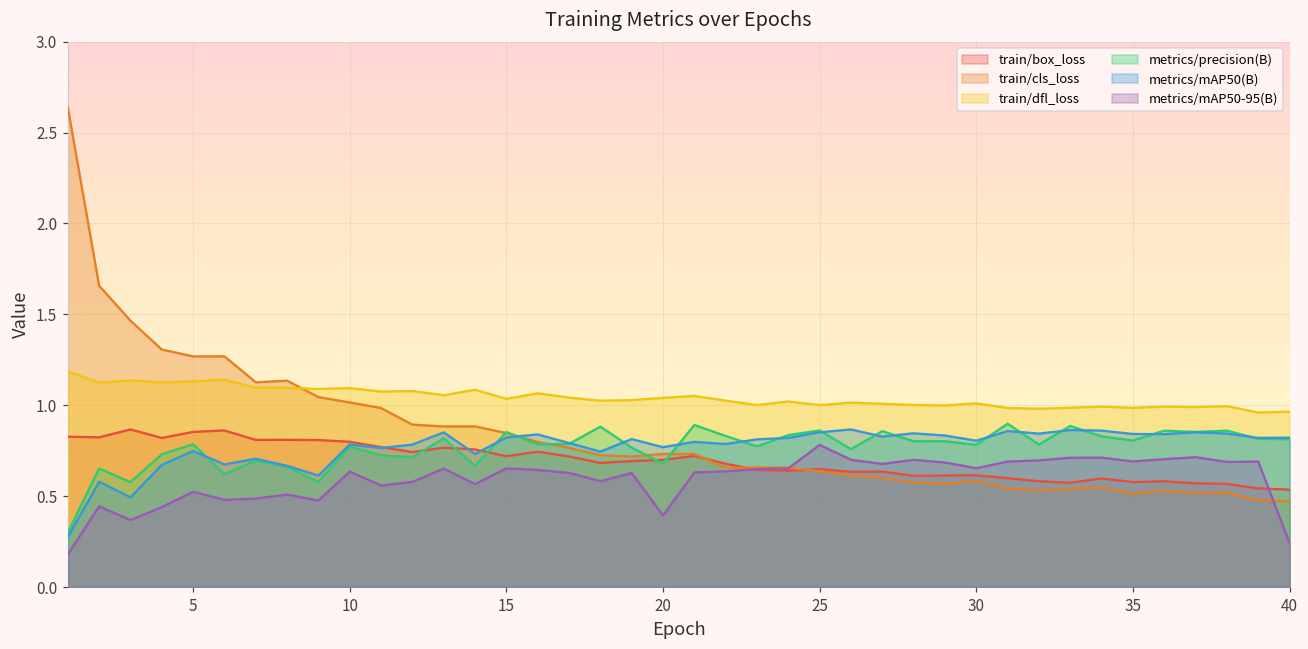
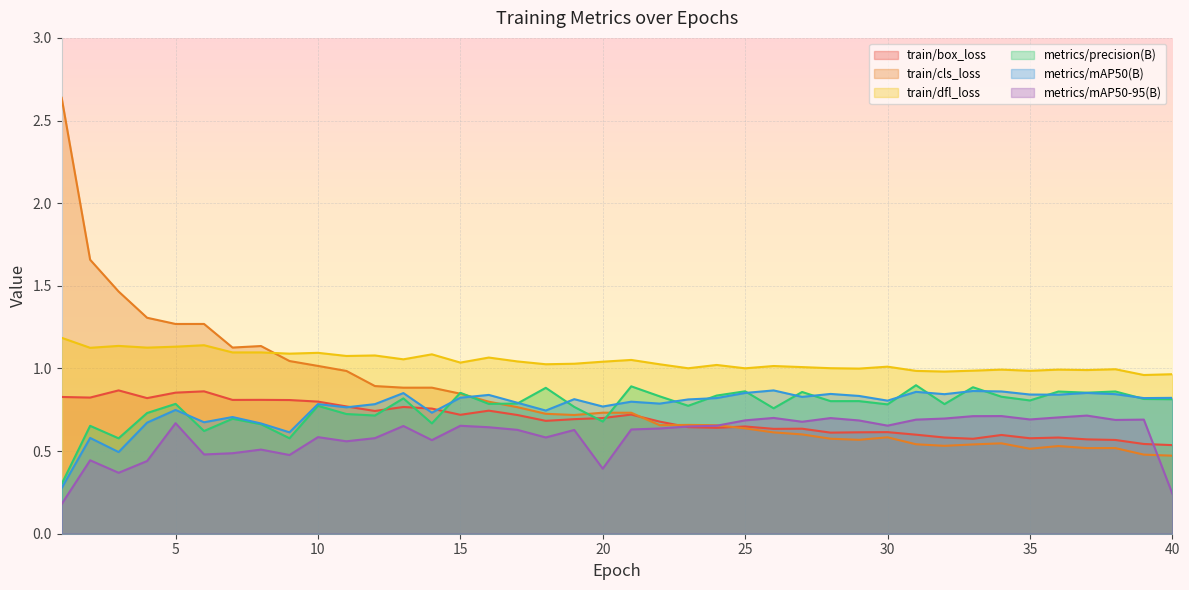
  {
    "metrics/mAP50-95(B)": {
-     "5": 0.52,
-     "10": 0.64,
+     "5": 0.67,
+     "10": 0.58,
      "15": 0.65,
      "20": 0.39,
-     "25": 0.78,
+     "25": 0.69,
      "30": 0.65,
      "35": 0.69,
      "40": 0.24
    }
  }
